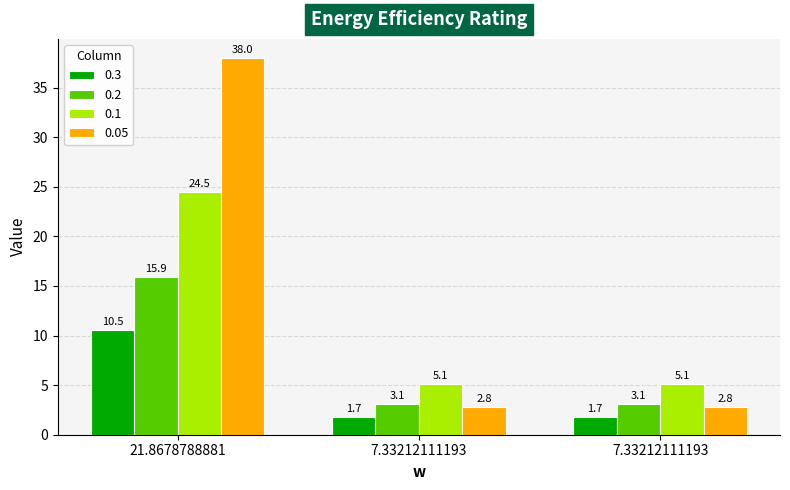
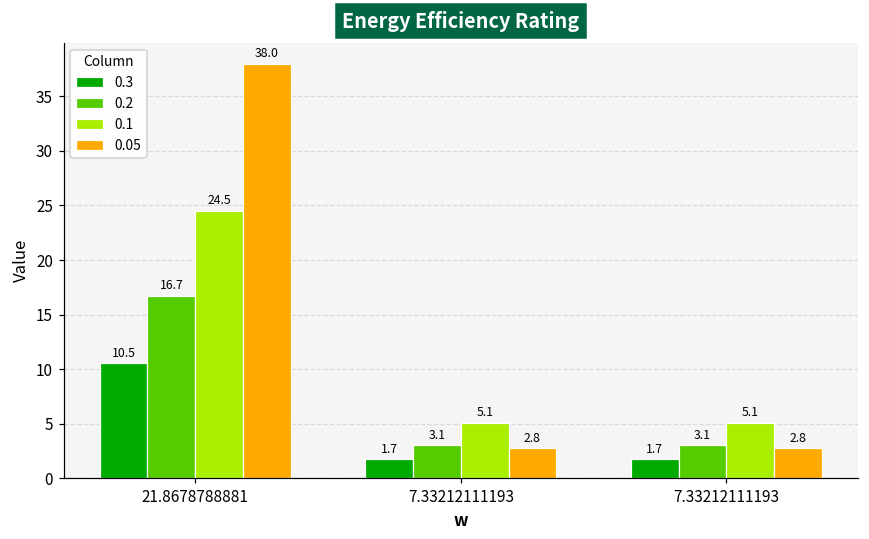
  {
    "0.3": {
      "21.8678788881": 10.5
    },
    "0.2": {
-     "21.8678788881": 15.9
+     "21.8678788881": 16.7
    },
    "0.1": {
      "21.8678788881": 24.5
    },
    "0.05": {
      "21.8678788881": 38.0
    }
  }
